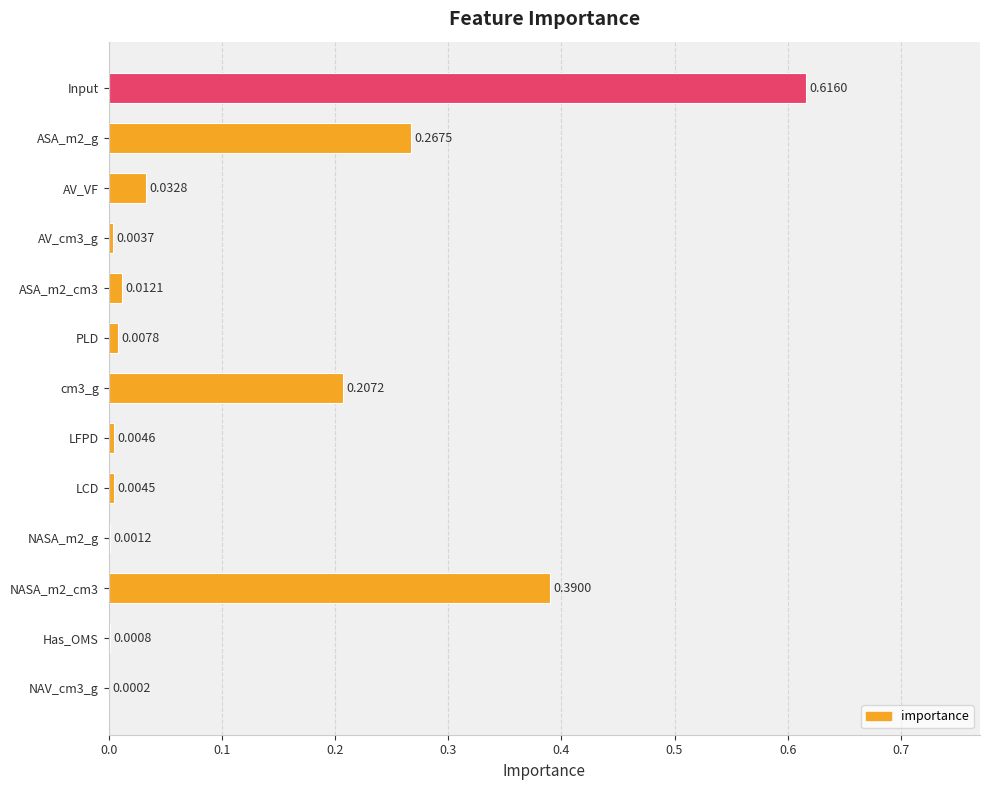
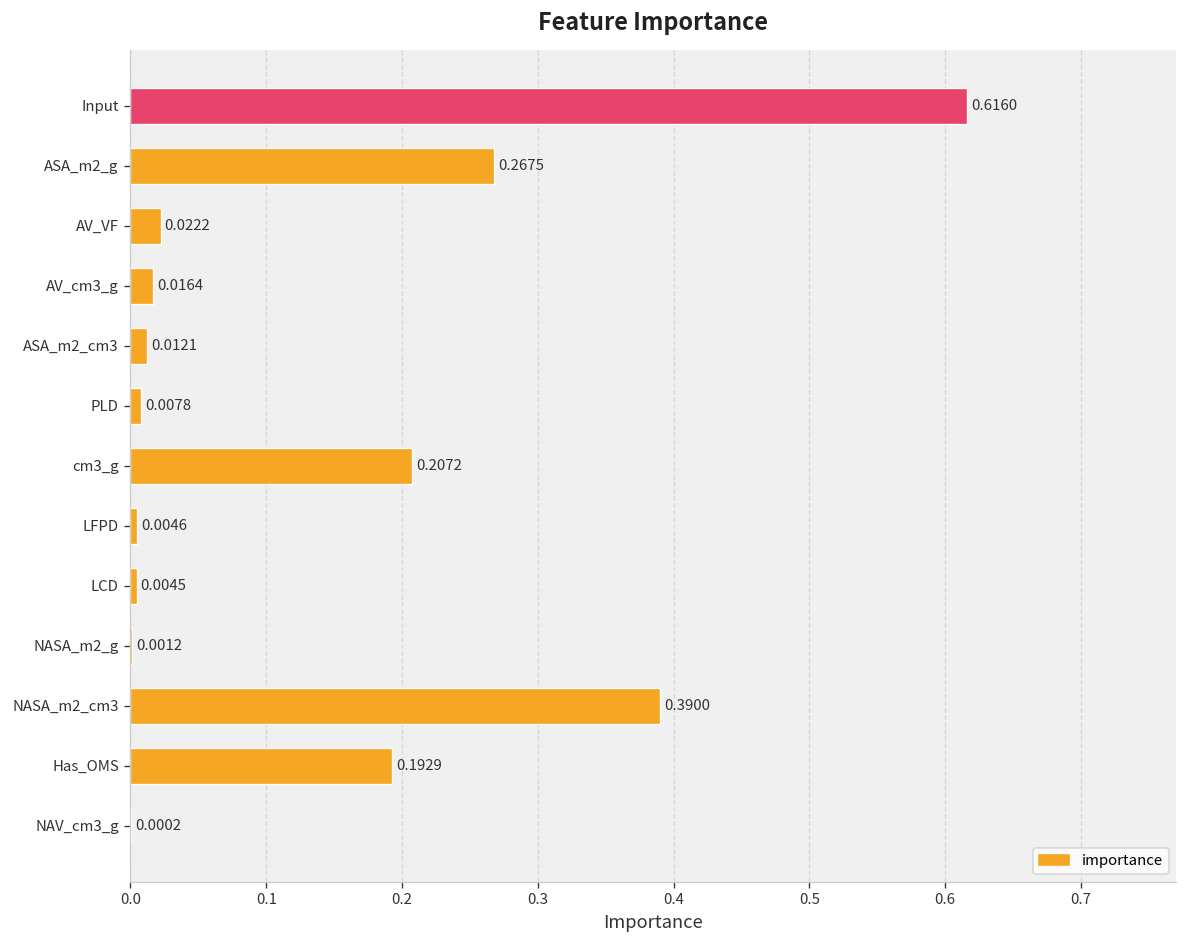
  {
    "Input": 0.6160,
    "ASA_m2_g": 0.2675,
-   "AV_VF": 0.0328,
-   "AV_cm3_g": 0.0037,
+   "AV_VF": 0.0222,
+   "AV_cm3_g": 0.0164,
    "ASA_m2_cm3": 0.0121,
    "PLD": 0.0078,
    "cm3_g": 0.2072,
    "LFPD": 0.0046,
    "LCD": 0.0045,
    "NASA_m2_g": 0.0012,
    "NASA_m2_cm3": 0.3900,
-   "Has_OMS": 0.0008,
+   "Has_OMS": 0.1929,
    "NAV_cm3_g": 0.0002
  }
